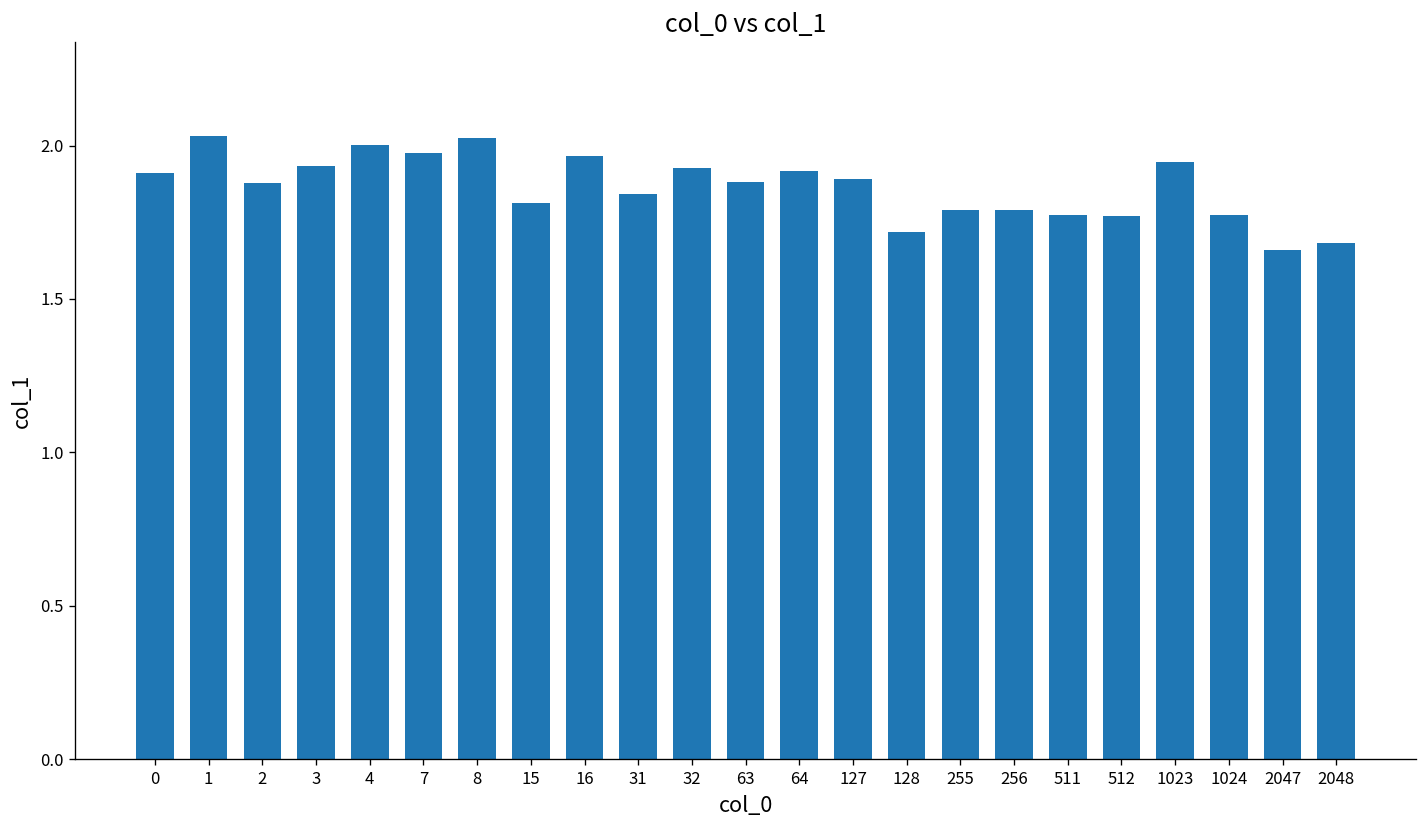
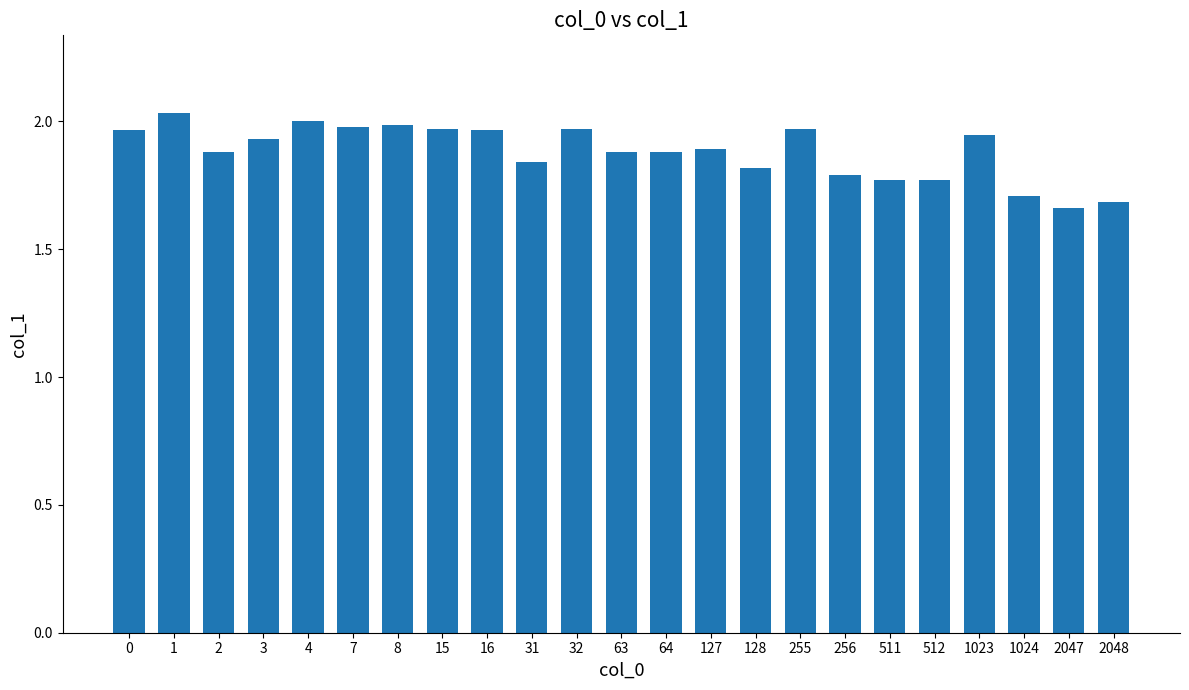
  {
-   "0": 1.91,
+   "0": 1.97,
    "1": 2.03,
    "2": 1.88,
    "3": 1.93,
    "4": 2.00,
    "7": 1.98,
-   "8": 2.02,
-   "15": 1.81,
+   "8": 1.98,
+   "15": 1.97,
    "16": 1.97,
    "31": 1.84,
-   "32": 1.93,
+   "32": 1.97,
    "63": 1.88,
-   "64": 1.92,
+   "64": 1.88,
    "127": 1.89,
-   "128": 1.72,
-   "255": 1.79,
+   "128": 1.82,
+   "255": 1.97,
    "256": 1.79,
    "511": 1.77,
    "512": 1.77,
    "1023": 1.95,
-   "1024": 1.77,
+   "1024": 1.71,
    "2047": 1.66,
    "2048": 1.68
  }
